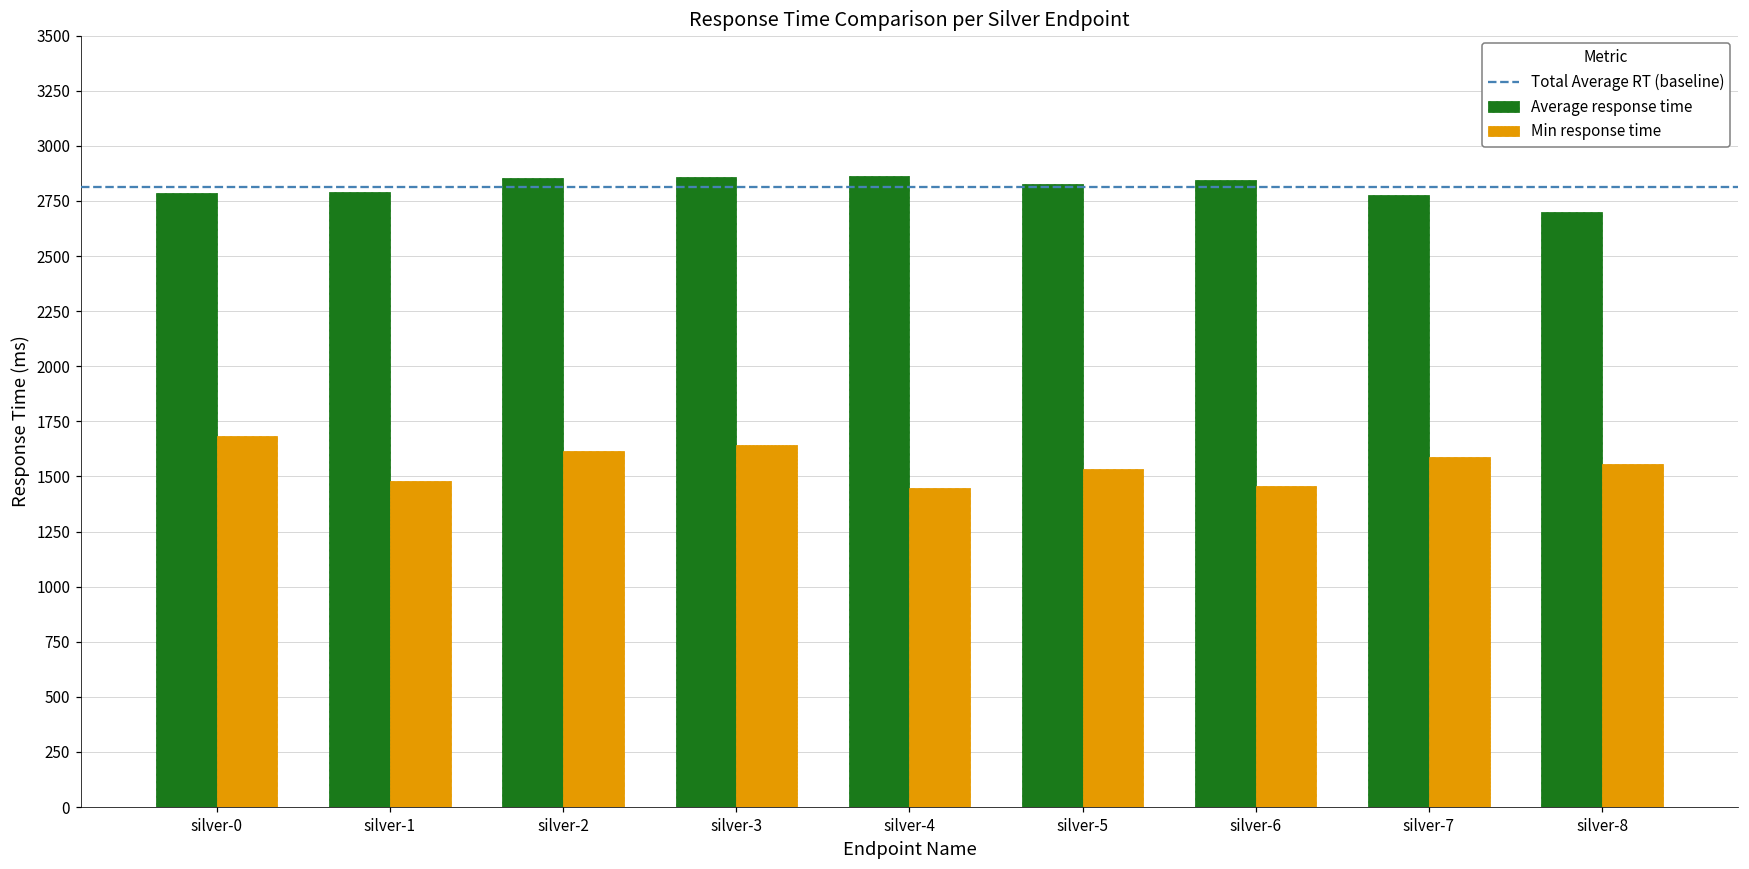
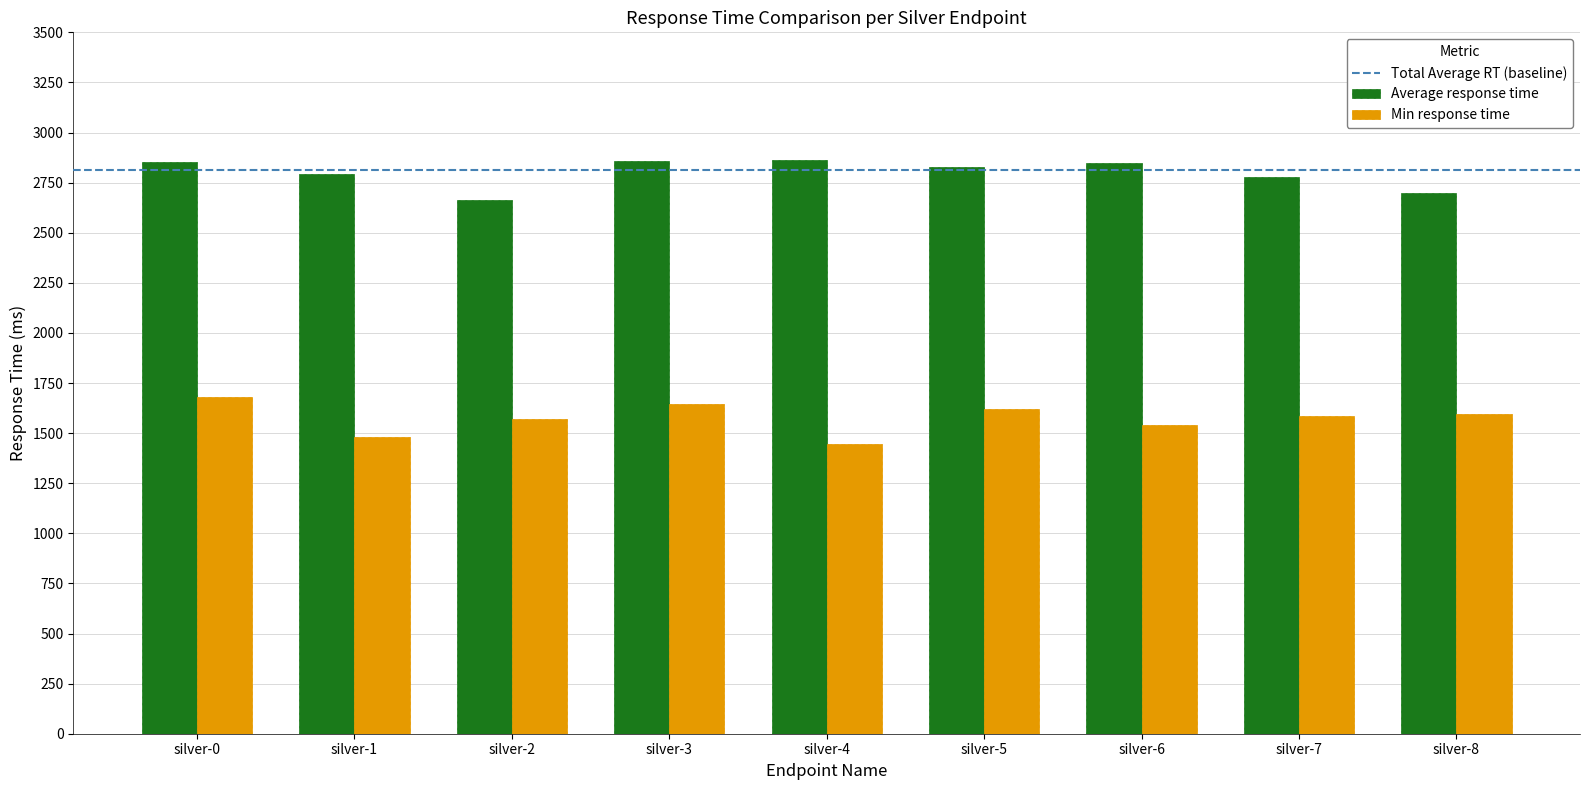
  {
    "Average response time": {
-     "silver-0": 2790,
+     "silver-0": 2850,
      "silver-1": 2790,
-     "silver-2": 2850,
+     "silver-2": 2660,
      "silver-3": 2860,
      "silver-4": 2860,
      "silver-5": 2830,
      "silver-6": 2850,
      "silver-7": 2780,
      "silver-8": 2700
    },
    "Min response time": {
      "silver-0": 1680,
      "silver-1": 1480,
-     "silver-2": 1620,
+     "silver-2": 1570,
      "silver-3": 1640,
      "silver-4": 1450,
-     "silver-5": 1540,
-     "silver-6": 1460,
+     "silver-5": 1620,
+     "silver-6": 1540,
      "silver-7": 1590,
-     "silver-8": 1560
+     "silver-8": 1600
    }
  }
